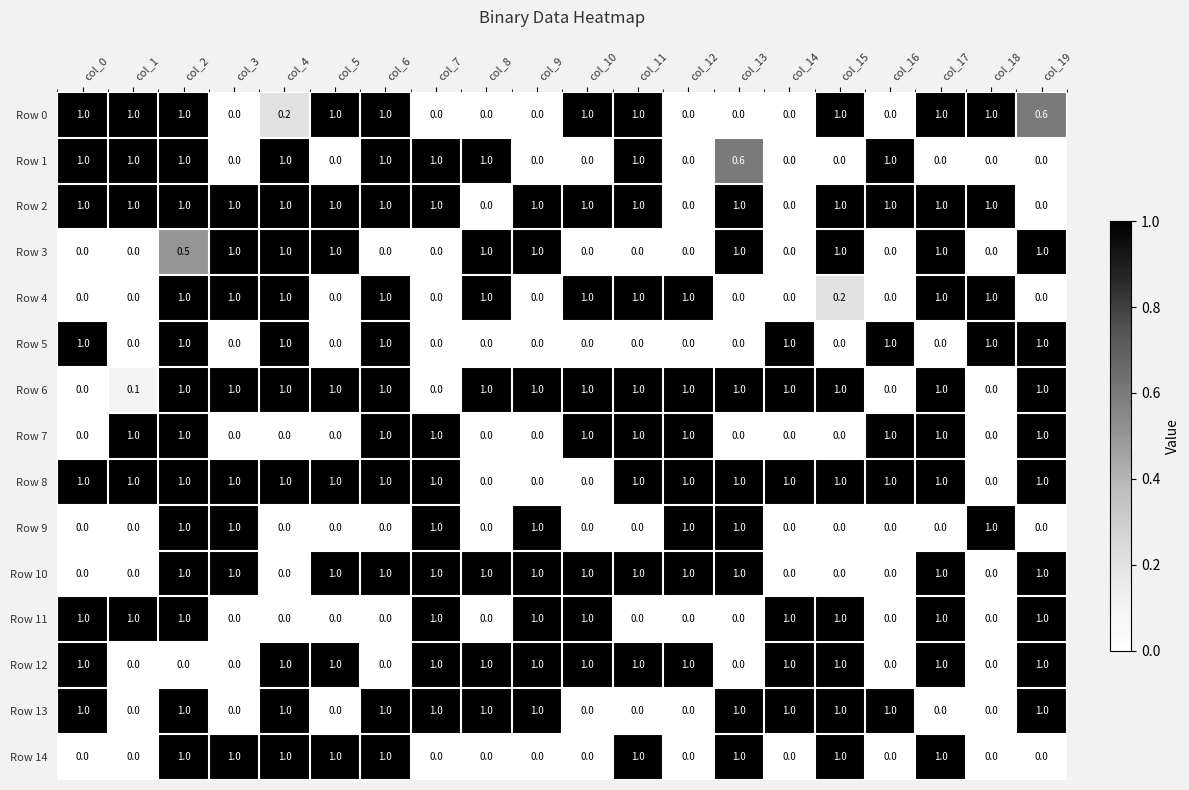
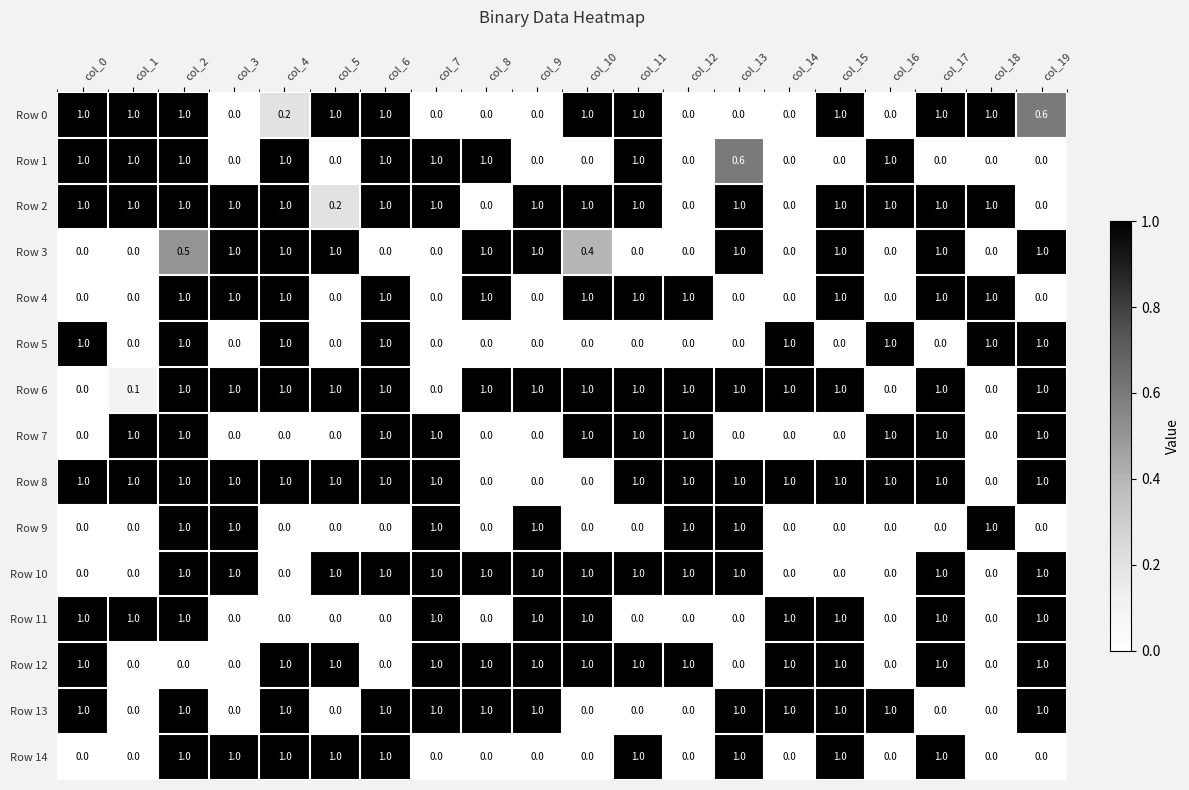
  {
    "Row 2": {
      "col_0": 1.0,
      "col_1": 1.0,
      "col_2": 1.0,
      "col_3": 1.0,
      "col_4": 1.0,
-     "col_5": 1.0,
+     "col_5": 0.2,
      "col_6": 1.0,
      "col_7": 1.0,
      "col_8": 0.0,
      "col_9": 1.0,
      "col_10": 1.0,
      "col_11": 1.0,
      "col_12": 0.0,
      "col_13": 1.0,
      "col_14": 0.0,
      "col_15": 1.0,
      "col_16": 1.0,
      "col_17": 1.0,
      "col_18": 1.0,
      "col_19": 0.0
    },
    "Row 3": {
      "col_0": 0.0,
      "col_1": 0.0,
      "col_2": 0.5,
      "col_3": 1.0,
      "col_4": 1.0,
      "col_5": 1.0,
      "col_6": 0.0,
      "col_7": 0.0,
      "col_8": 1.0,
      "col_9": 1.0,
-     "col_10": 0.0,
+     "col_10": 0.4,
      "col_11": 0.0,
      "col_12": 0.0,
      "col_13": 1.0,
      "col_14": 0.0,
      "col_15": 1.0,
      "col_16": 0.0,
      "col_17": 1.0,
      "col_18": 0.0,
      "col_19": 1.0
    },
    "Row 4": {
      "col_0": 0.0,
      "col_1": 0.0,
      "col_2": 1.0,
      "col_3": 1.0,
      "col_4": 1.0,
      "col_5": 0.0,
      "col_6": 1.0,
      "col_7": 0.0,
      "col_8": 1.0,
      "col_9": 0.0,
      "col_10": 1.0,
      "col_11": 1.0,
      "col_12": 1.0,
      "col_13": 0.0,
      "col_14": 0.0,
-     "col_15": 0.2,
+     "col_15": 1.0,
      "col_16": 0.0,
      "col_17": 1.0,
      "col_18": 1.0,
      "col_19": 0.0
    }
  }
